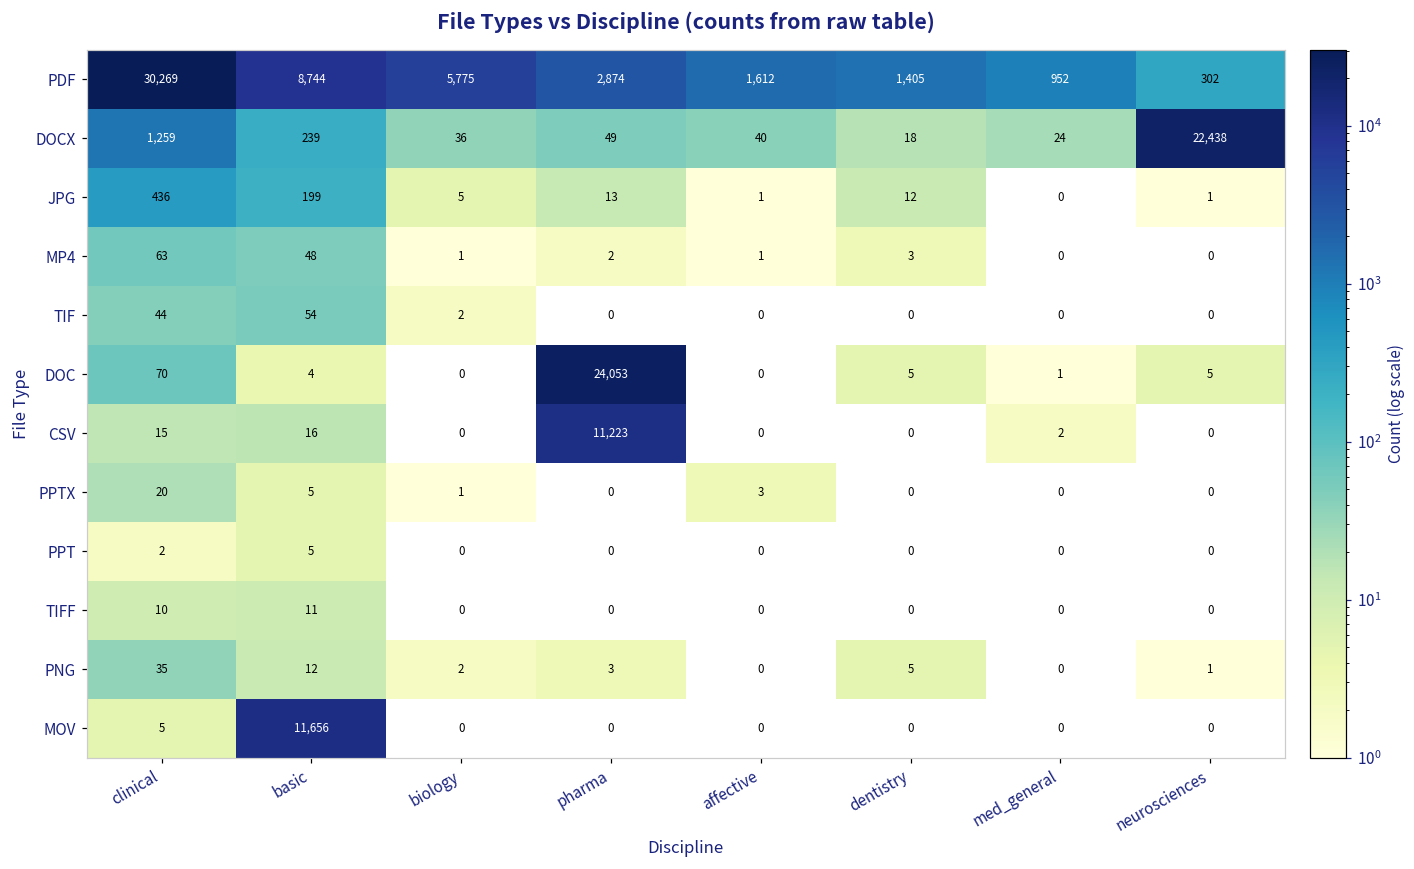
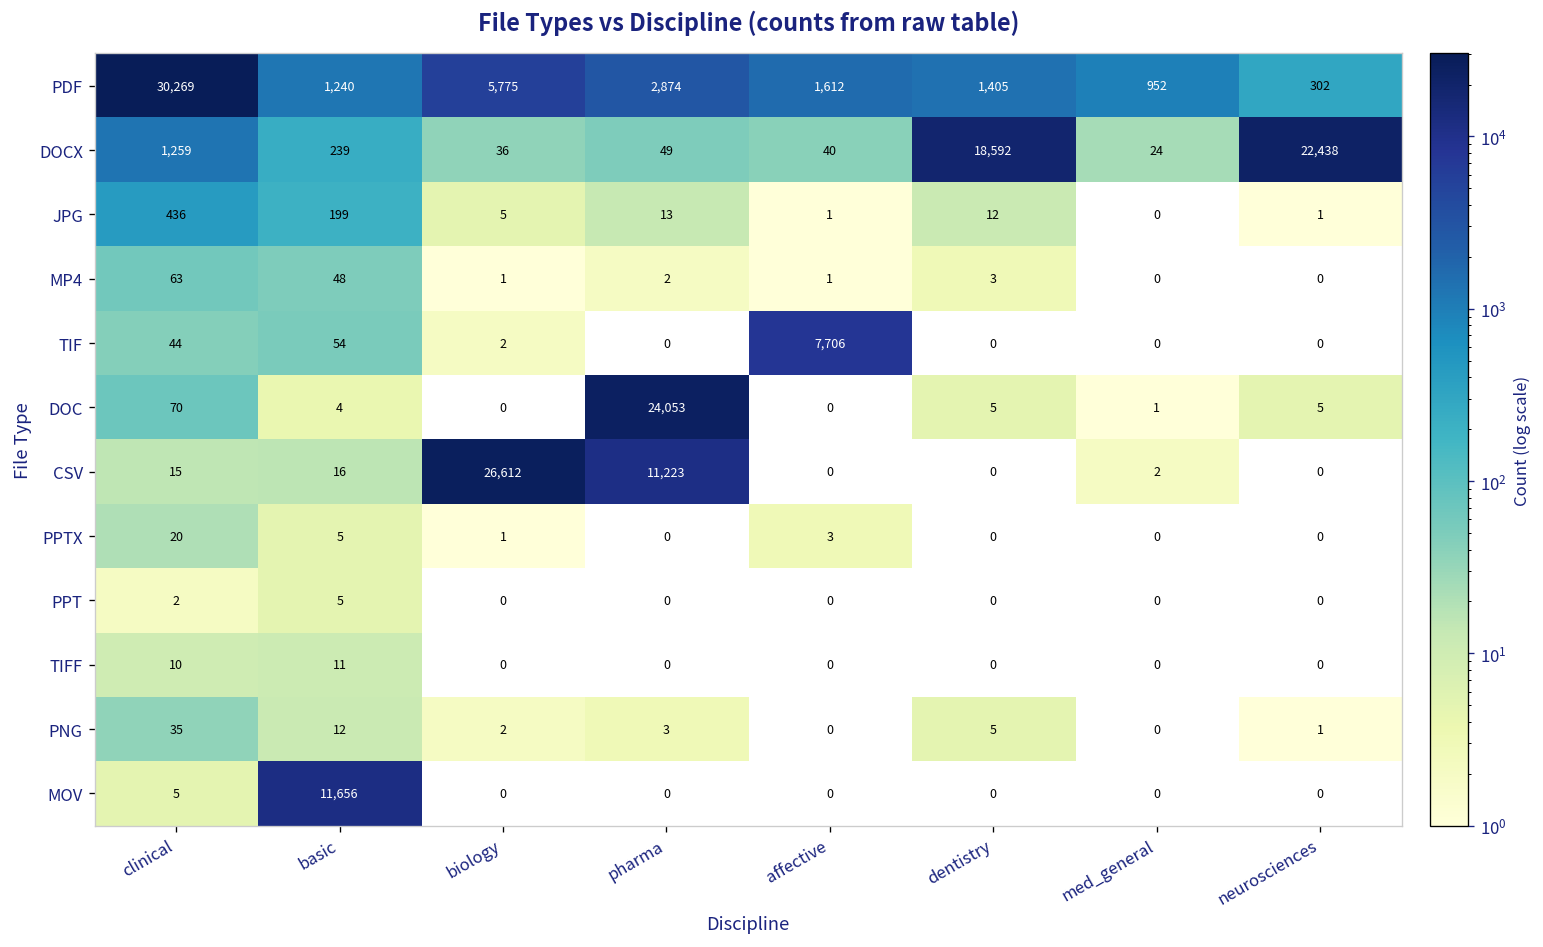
  {
    "PDF": {
      "clinical": "30,269",
-     "basic": "8,744",
+     "basic": "1,240",
      "biology": "5,775",
      "pharma": "2,874",
      "affective": "1,612",
      "dentistry": "1,405",
      "med_general": "952",
      "neurosciences": "302"
    },
    "DOCX": {
      "clinical": "1,259",
      "basic": "239",
      "biology": "36",
      "pharma": "49",
      "affective": "40",
-     "dentistry": "18",
+     "dentistry": "18,592",
      "med_general": "24",
      "neurosciences": "22,438"
    },
    "JPG": {
      "clinical": "436",
      "basic": "199",
      "biology": "5",
      "pharma": "13",
      "affective": "1",
      "dentistry": "12",
      "med_general": "0",
      "neurosciences": "1"
    },
    "MP4": {
      "clinical": "63",
      "basic": "48",
      "biology": "1",
      "pharma": "2",
      "affective": "1",
      "dentistry": "3",
      "med_general": "0",
      "neurosciences": "0"
    },
    "TIF": {
      "clinical": "44",
      "basic": "54",
      "biology": "2",
      "pharma": "0",
-     "affective": "0",
+     "affective": "7,706",
      "dentistry": "0",
      "med_general": "0",
      "neurosciences": "0"
    },
    "DOC": {
      "clinical": "70",
      "basic": "4",
      "biology": "0",
      "pharma": "24,053",
      "affective": "0",
      "dentistry": "5",
      "med_general": "1",
      "neurosciences": "5"
    },
    "CSV": {
      "clinical": "15",
      "basic": "16",
-     "biology": "0",
+     "biology": "26,612",
      "pharma": "11,223",
      "affective": "0",
      "dentistry": "0",
      "med_general": "2",
      "neurosciences": "0"
    },
    "PPTX": {
      "clinical": "20",
      "basic": "5",
      "biology": "1",
      "pharma": "0",
      "affective": "3",
      "dentistry": "0",
      "med_general": "0",
      "neurosciences": "0"
    },
    "PPT": {
      "clinical": "2",
      "basic": "5",
      "biology": "0",
      "pharma": "0",
      "affective": "0",
      "dentistry": "0",
      "med_general": "0",
      "neurosciences": "0"
    },
    "TIFF": {
      "clinical": "10",
      "basic": "11",
      "biology": "0",
      "pharma": "0",
      "affective": "0",
      "dentistry": "0",
      "med_general": "0",
      "neurosciences": "0"
    },
    "PNG": {
      "clinical": "35",
      "basic": "12",
      "biology": "2",
      "pharma": "3",
      "affective": "0",
      "dentistry": "5",
      "med_general": "0",
      "neurosciences": "1"
    },
    "MOV": {
      "clinical": "5",
      "basic": "11,656",
      "biology": "0",
      "pharma": "0",
      "affective": "0",
      "dentistry": "0",
      "med_general": "0",
      "neurosciences": "0"
    }
  }
